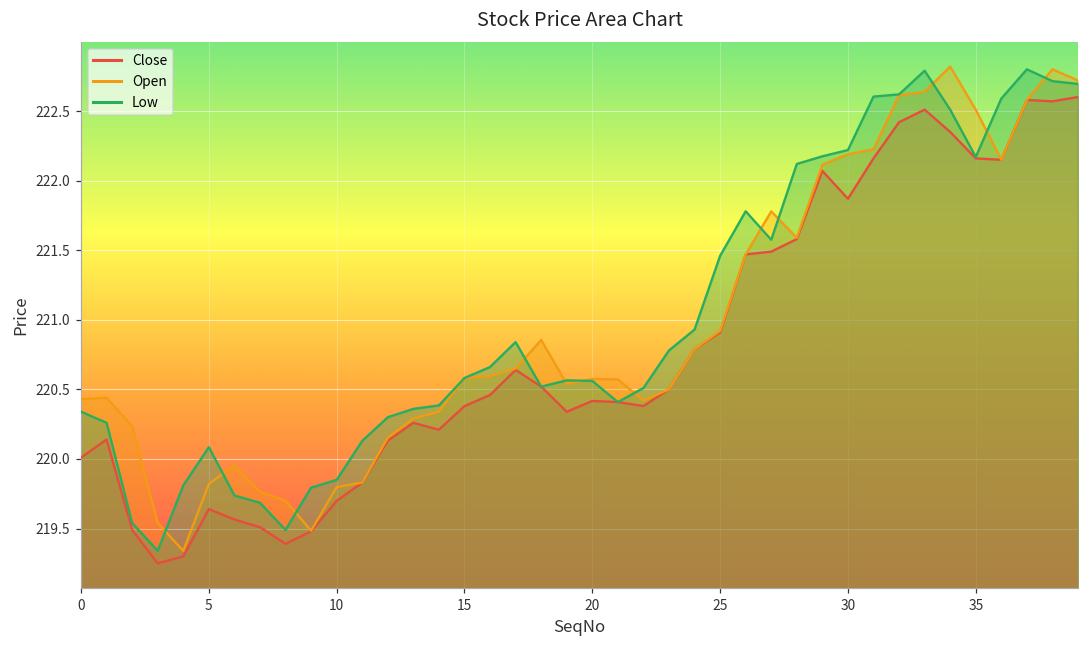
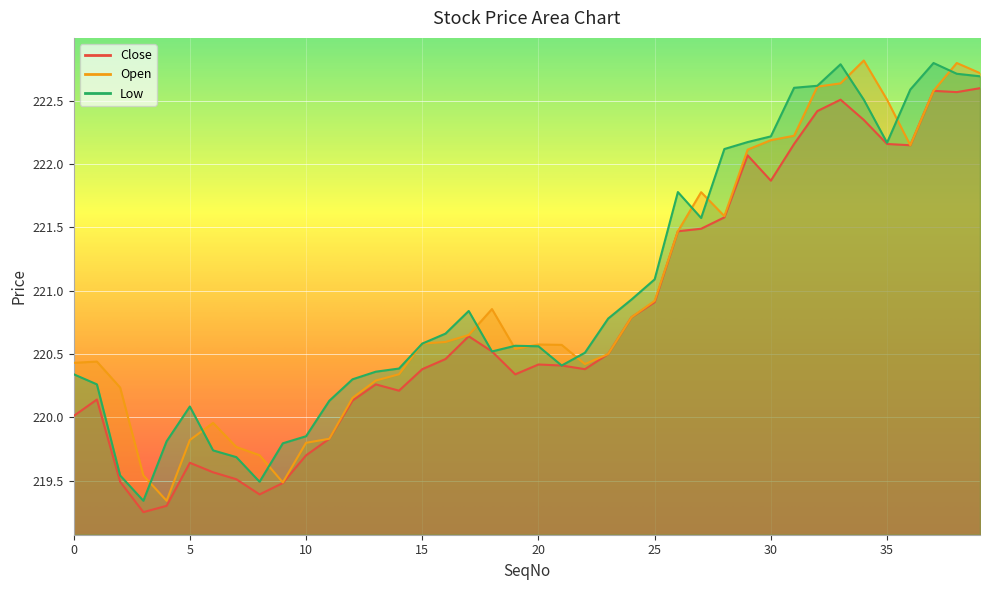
  {
    "Low": {
      "0": 220.34,
      "5": 220.09,
      "10": 219.85,
-     "25": 221.46,
+     "25": 221.09,
      "30": 222.22
    }
  }
